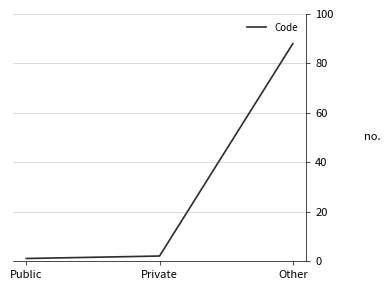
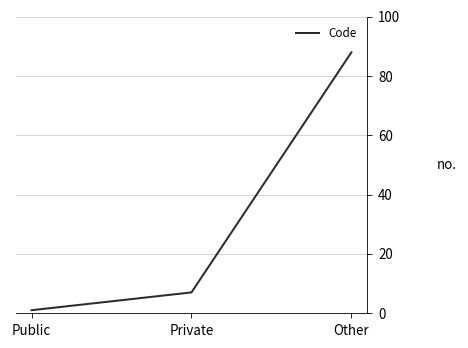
  {
    "Public": 1,
-   "Private": 2,
+   "Private": 7,
    "Other": 88
  }
